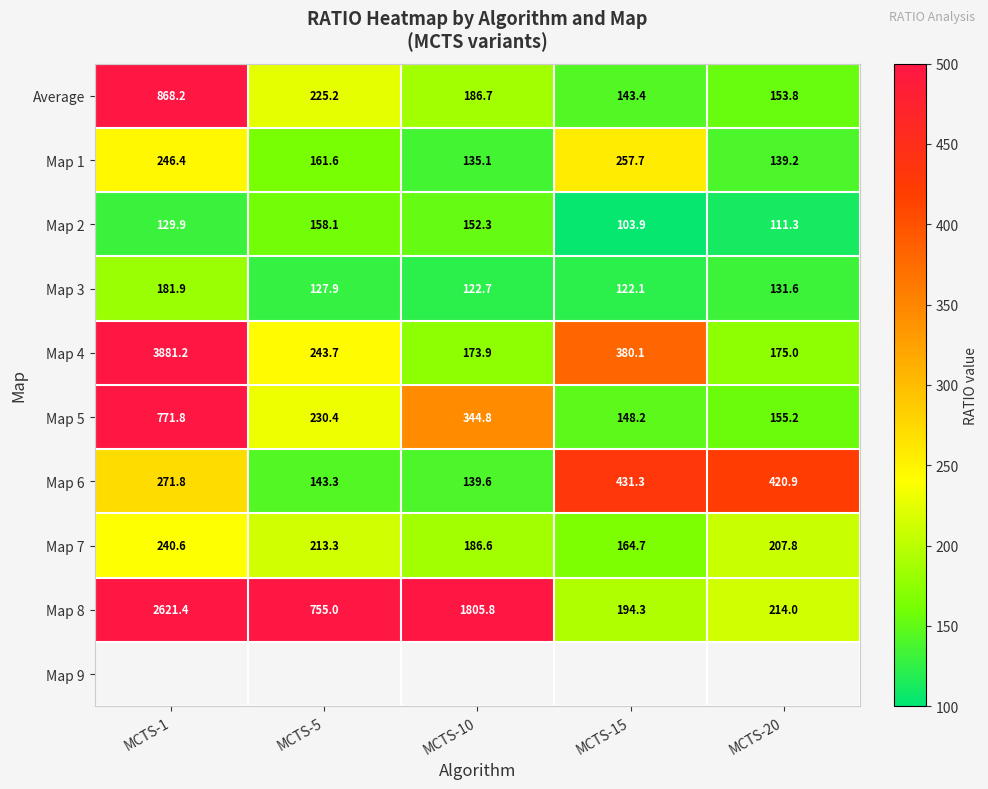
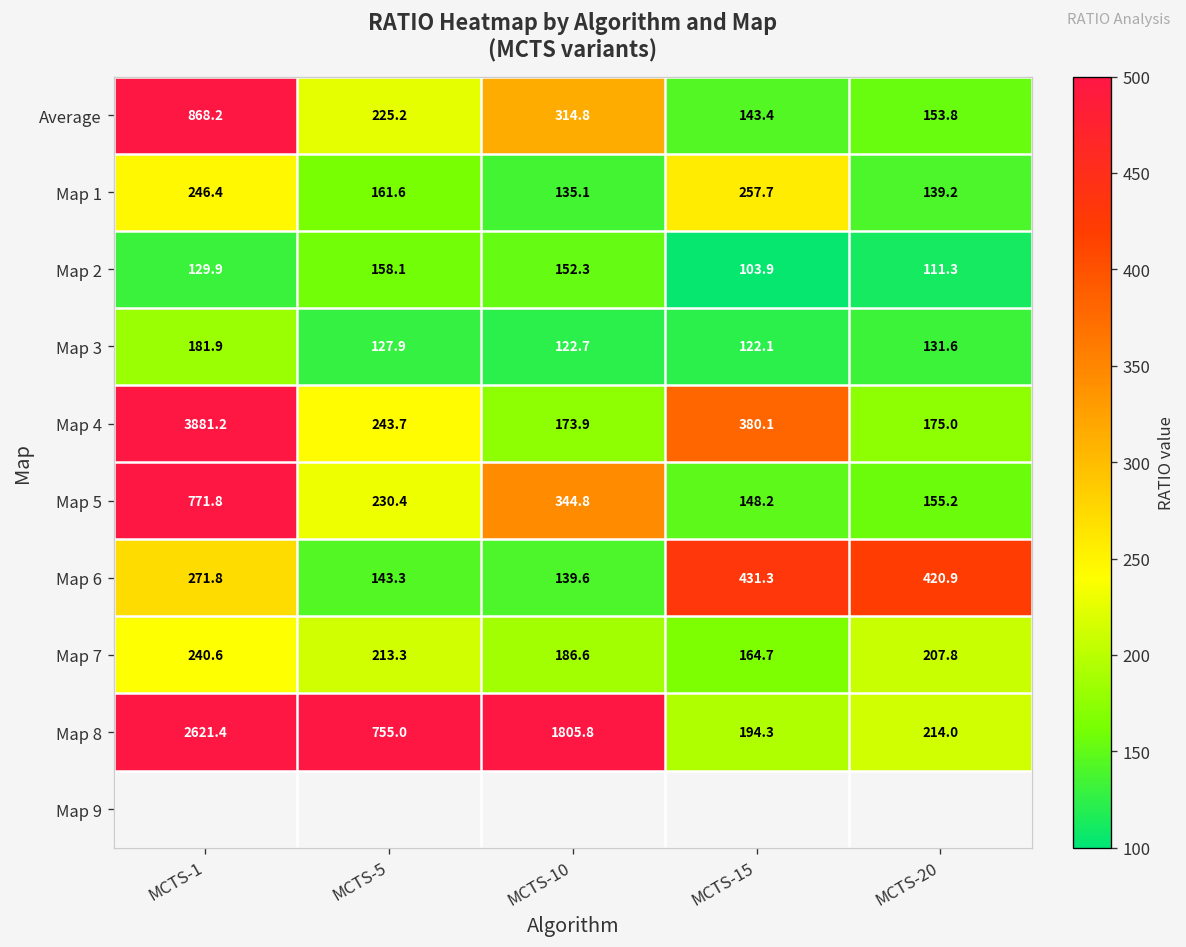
  {
    "Average": {
      "MCTS-1": 868.2,
      "MCTS-5": 225.2,
-     "MCTS-10": 186.7,
+     "MCTS-10": 314.8,
      "MCTS-15": 143.4,
      "MCTS-20": 153.8
    },
    "Map 1": {
      "MCTS-1": 246.4,
      "MCTS-5": 161.6,
      "MCTS-10": 135.1,
      "MCTS-15": 257.7,
      "MCTS-20": 139.2
    },
    "Map 2": {
      "MCTS-1": 129.9,
      "MCTS-5": 158.1,
      "MCTS-10": 152.3,
      "MCTS-15": 103.9,
      "MCTS-20": 111.3
    },
    "Map 3": {
      "MCTS-1": 181.9,
      "MCTS-5": 127.9,
      "MCTS-10": 122.7,
      "MCTS-15": 122.1,
      "MCTS-20": 131.6
    },
    "Map 4": {
      "MCTS-1": 3881.2,
      "MCTS-5": 243.7,
      "MCTS-10": 173.9,
      "MCTS-15": 380.1,
      "MCTS-20": 175.0
    },
    "Map 5": {
      "MCTS-1": 771.8,
      "MCTS-5": 230.4,
      "MCTS-10": 344.8,
      "MCTS-15": 148.2,
      "MCTS-20": 155.2
    },
    "Map 6": {
      "MCTS-1": 271.8,
      "MCTS-5": 143.3,
      "MCTS-10": 139.6,
      "MCTS-15": 431.3,
      "MCTS-20": 420.9
    },
    "Map 7": {
      "MCTS-1": 240.6,
      "MCTS-5": 213.3,
      "MCTS-10": 186.6,
      "MCTS-15": 164.7,
      "MCTS-20": 207.8
    },
    "Map 8": {
      "MCTS-1": 2621.4,
      "MCTS-5": 755.0,
      "MCTS-10": 1805.8,
      "MCTS-15": 194.3,
      "MCTS-20": 214.0
    }
  }
